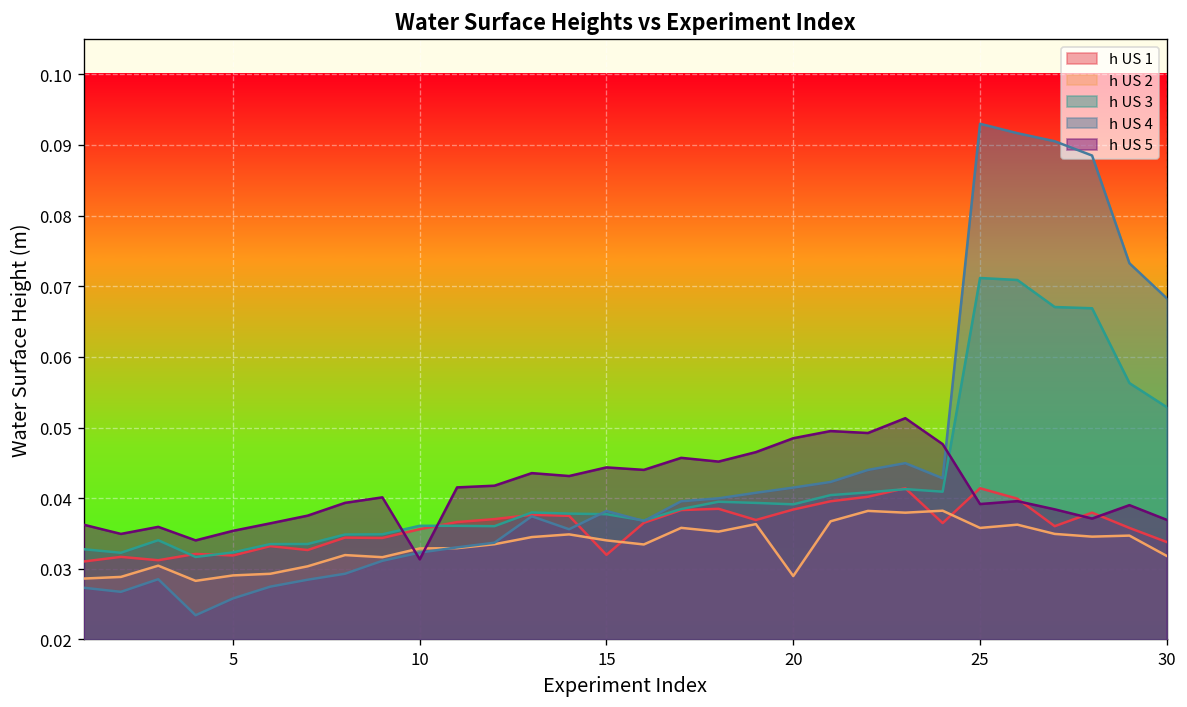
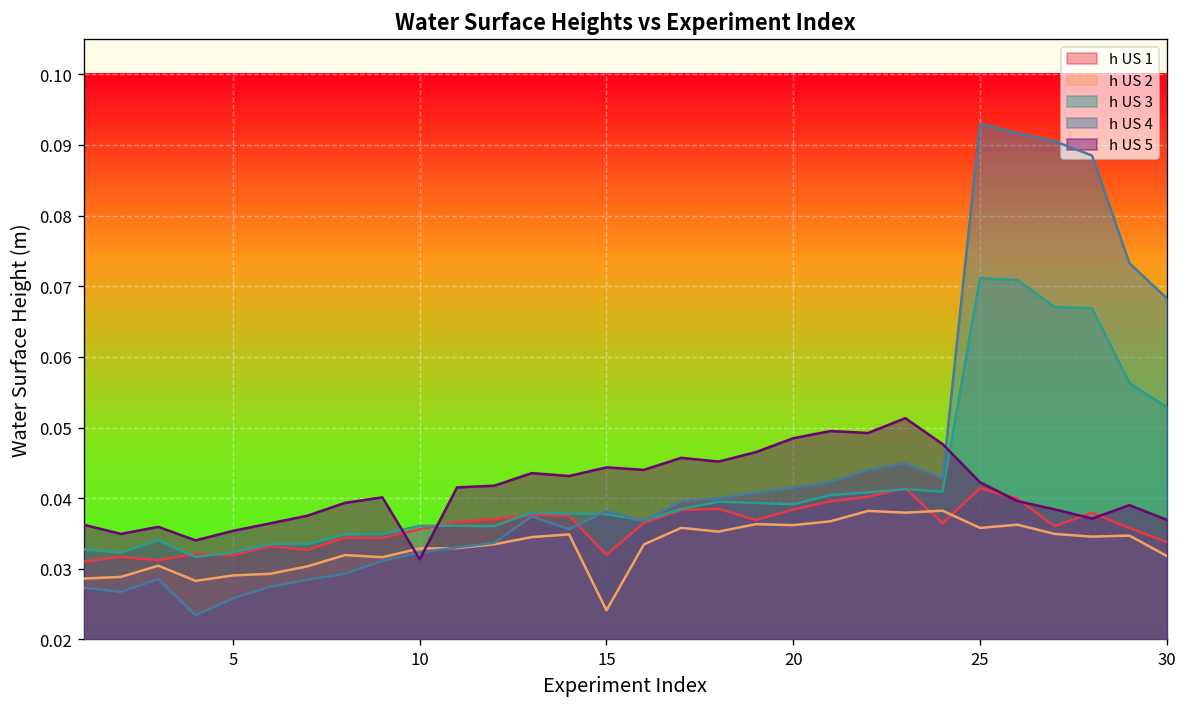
  {
    "h US 1": {
      "5": 0.032,
      "10": 0.036,
      "15": 0.032,
      "20": 0.038,
      "25": 0.041,
      "30": 0.034
    },
    "h US 2": {
      "5": 0.029,
      "10": 0.033,
-     "15": 0.034,
-     "20": 0.029,
+     "15": 0.024,
+     "20": 0.036,
      "25": 0.036,
      "30": 0.032
    },
    "h US 5": {
      "5": 0.035,
      "10": 0.031,
      "15": 0.044,
      "20": 0.048,
-     "25": 0.039,
+     "25": 0.042,
      "30": 0.037
    }
  }
